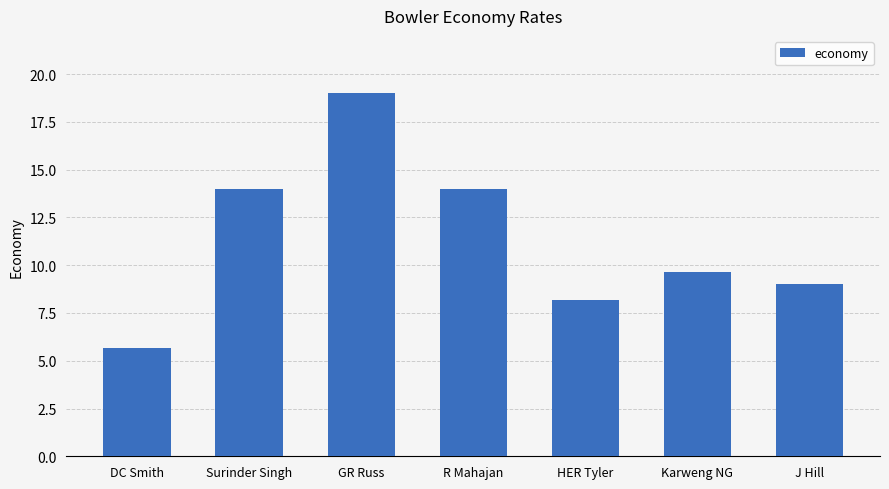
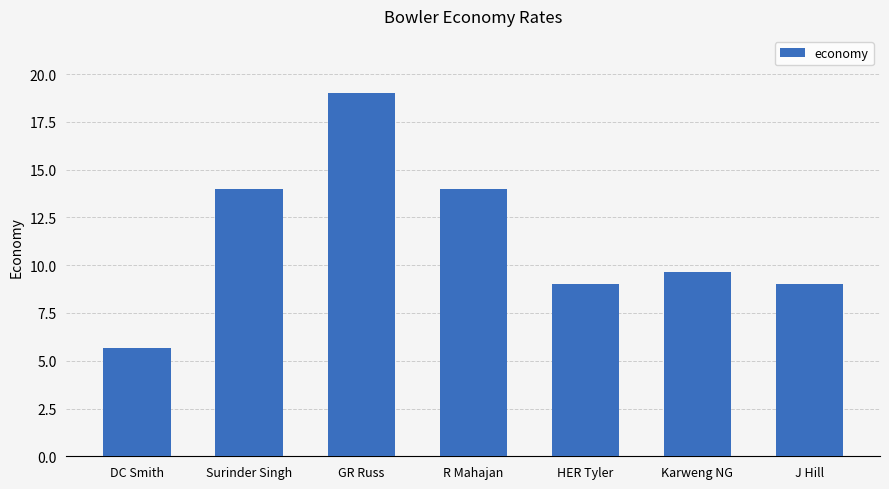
  {
    "DC Smith": 5.7,
    "Surinder Singh": 14.0,
    "GR Russ": 19.0,
    "R Mahajan": 14.0,
-   "HER Tyler": 8.2,
+   "HER Tyler": 9.0,
    "Karweng NG": 9.7,
    "J Hill": 9.0
  }
